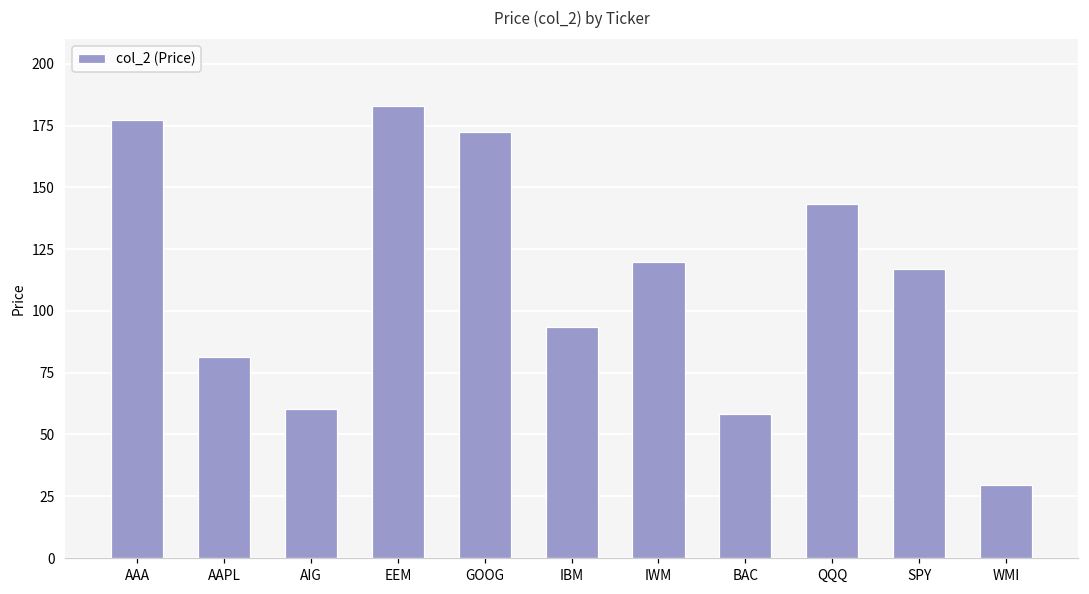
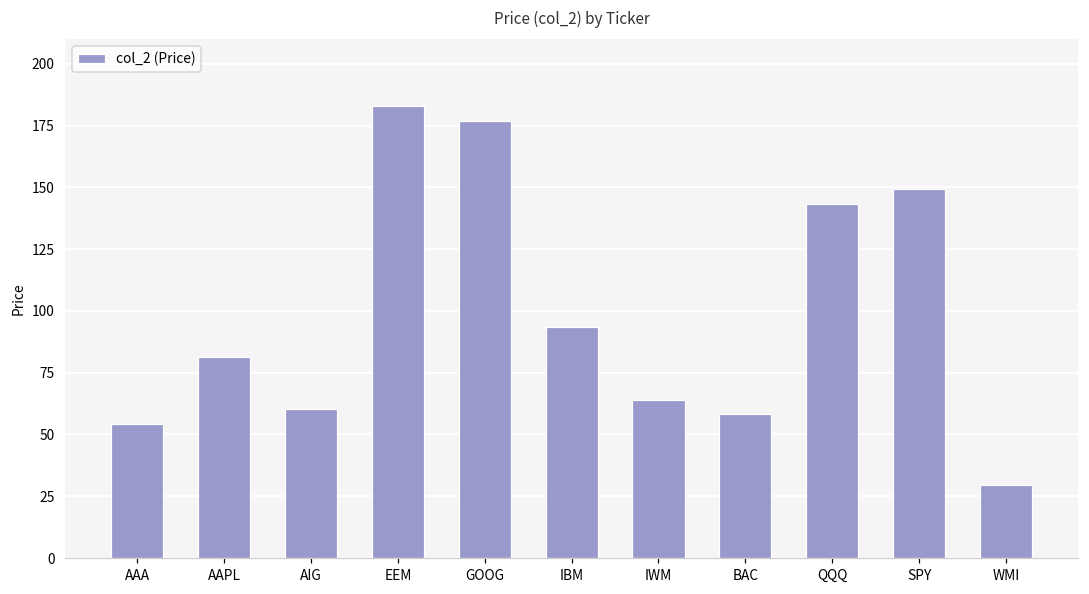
  {
-   "AAA": 177,
+   "AAA": 54,
    "AAPL": 81,
    "AIG": 60,
    "EEM": 183,
-   "GOOG": 173,
+   "GOOG": 177,
    "IBM": 93,
-   "IWM": 120,
+   "IWM": 64,
    "BAC": 58,
    "QQQ": 143,
-   "SPY": 117,
+   "SPY": 149,
    "WMI": 30
  }
